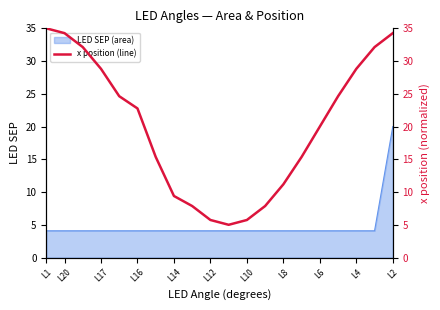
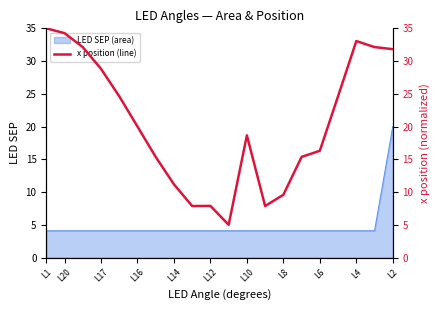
  {
    "LED SEP (area)": {
      "L1": 4,
      "L20": 4,
      "L17": 4,
      "L16": 4,
      "L14": 4,
      "L12": 4,
      "L10": 4,
      "L8": 4,
      "L6": 4,
      "L4": 4,
      "L2": 20
    },
    "x position (line)": {
      "L1": 35,
      "L17": 29,
-     "L16": 23,
-     "L14": 9,
-     "L12": 6,
-     "L10": 6,
-     "L8": 11,
-     "L6": 20,
-     "L4": 29,
-     "L2": 34
+     "L16": 20,
+     "L14": 11,
+     "L12": 8,
+     "L10": 19,
+     "L8": 10,
+     "L6": 16,
+     "L4": 33,
+     "L2": 32
    }
  }
